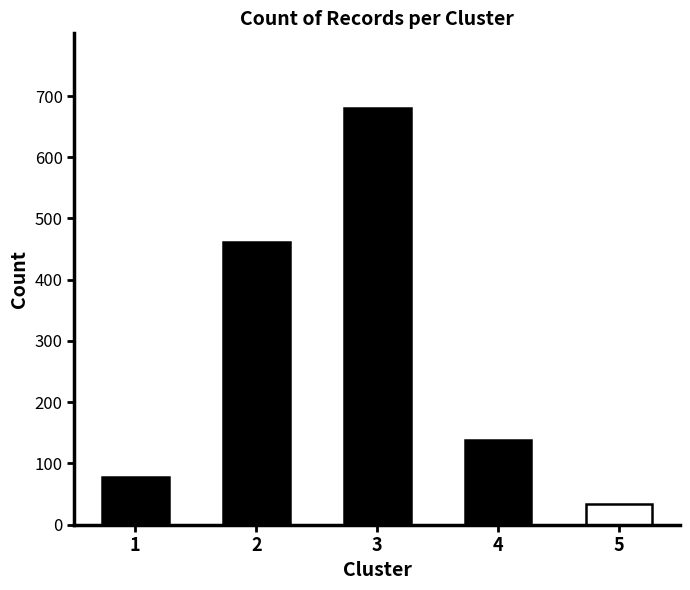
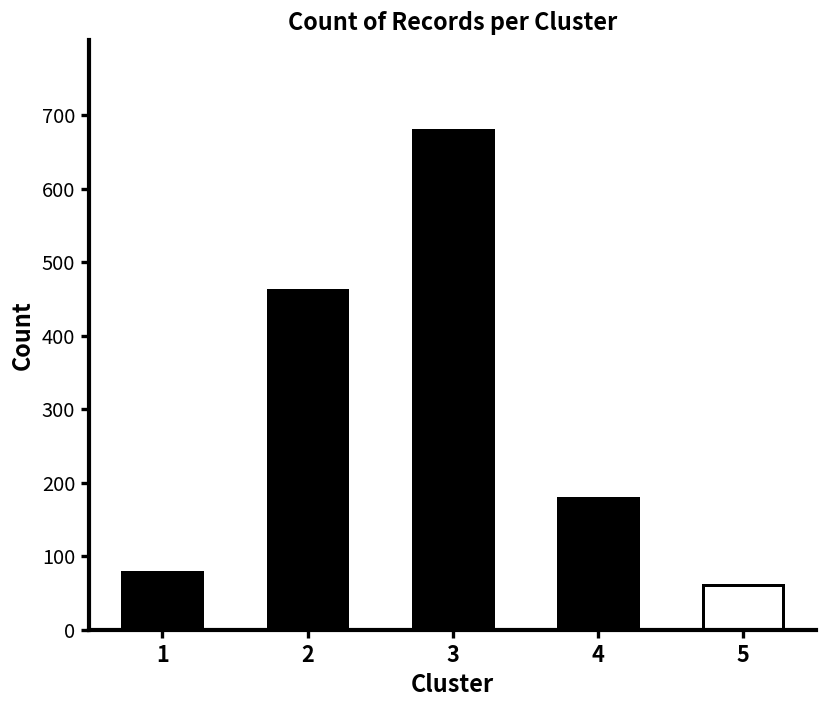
  {
    "1": 80,
    "2": 460,
    "3": 680,
-   "4": 140,
-   "5": 30
+   "4": 180,
+   "5": 60
  }
